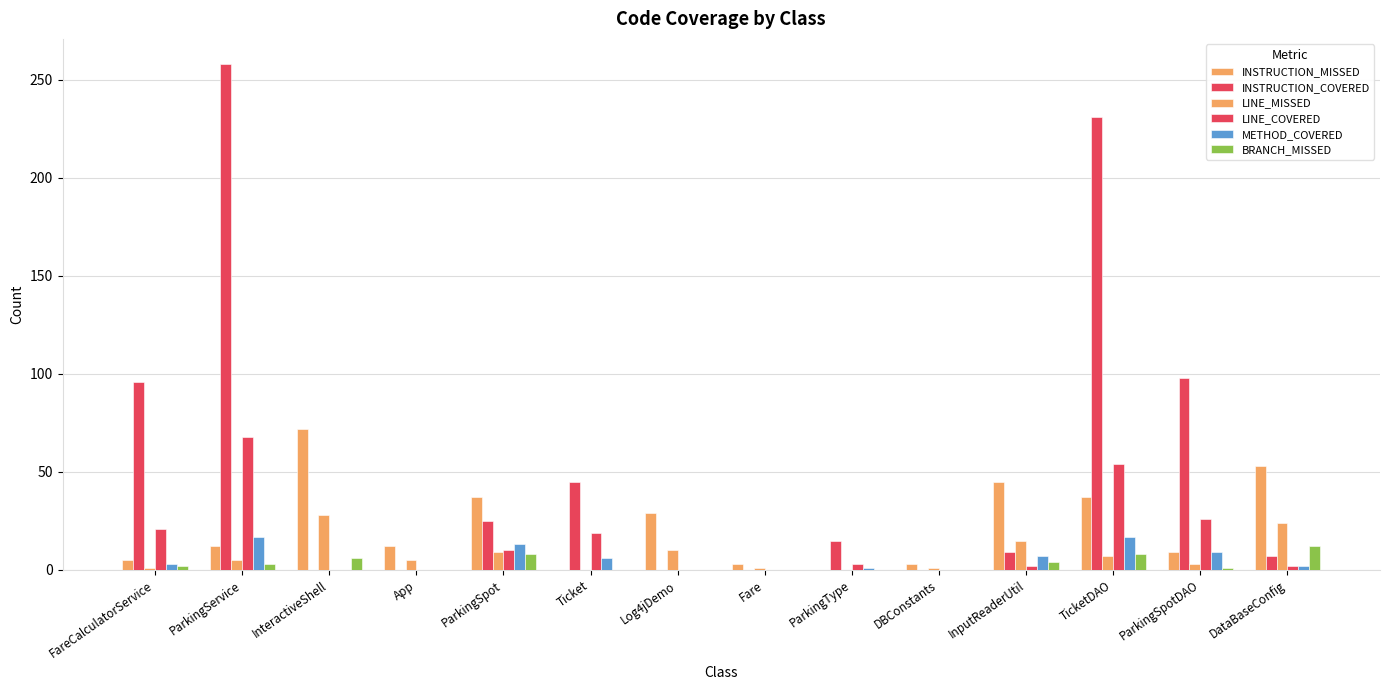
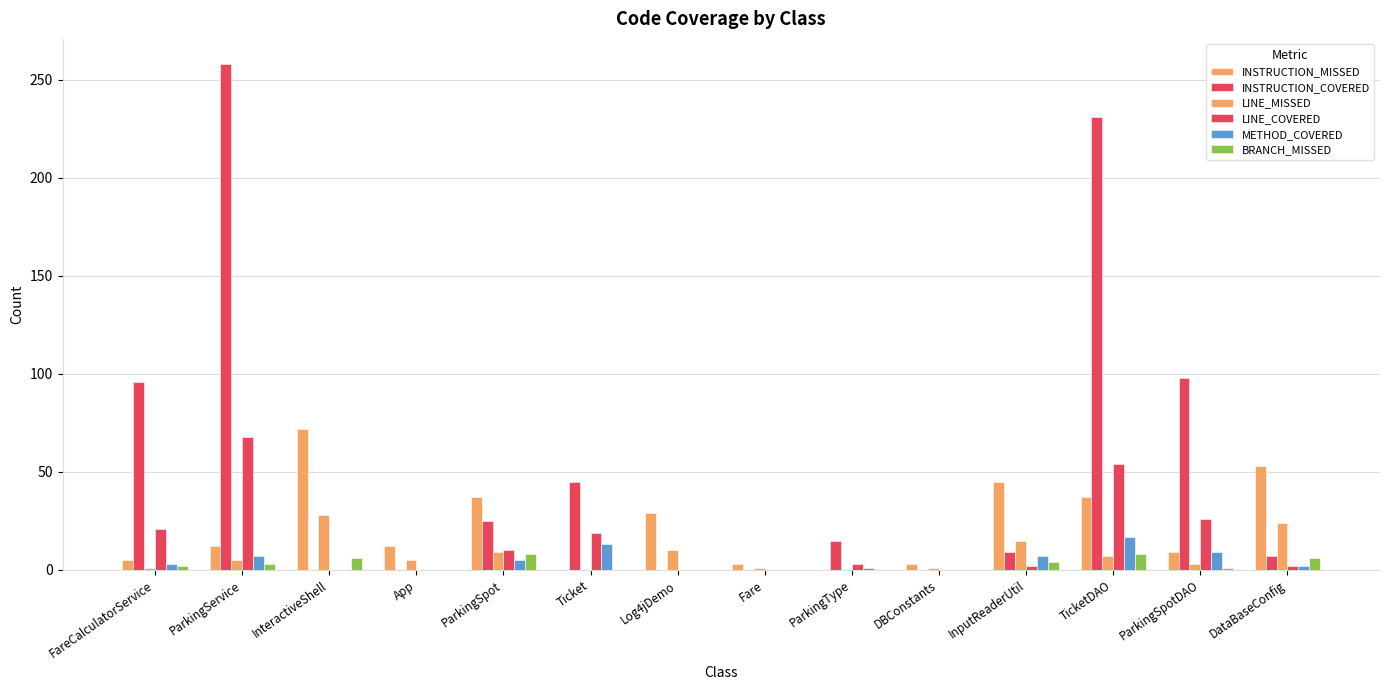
  {
    "METHOD_COVERED": {
      "FareCalculatorService": 3,
-     "ParkingService": 17,
+     "ParkingService": 7,
      "InteractiveShell": 0,
      "App": 0,
-     "ParkingSpot": 13,
-     "Ticket": 6,
+     "ParkingSpot": 5,
+     "Ticket": 13,
      "Log4jDemo": 0,
      "Fare": 0,
      "DBConstants": 0,
      "InputReaderUtil": 7,
      "TicketDAO": 17,
      "ParkingSpotDAO": 9,
      "DataBaseConfig": 2
    },
    "BRANCH_MISSED": {
      "FareCalculatorService": 2,
      "ParkingService": 3,
      "InteractiveShell": 6,
      "App": 0,
      "ParkingSpot": 8,
      "Ticket": 0,
      "Log4jDemo": 0,
      "Fare": 0,
      "ParkingType": 0,
      "DBConstants": 0,
      "InputReaderUtil": 4,
      "TicketDAO": 8,
-     "DataBaseConfig": 12
+     "DataBaseConfig": 6
    }
  }
